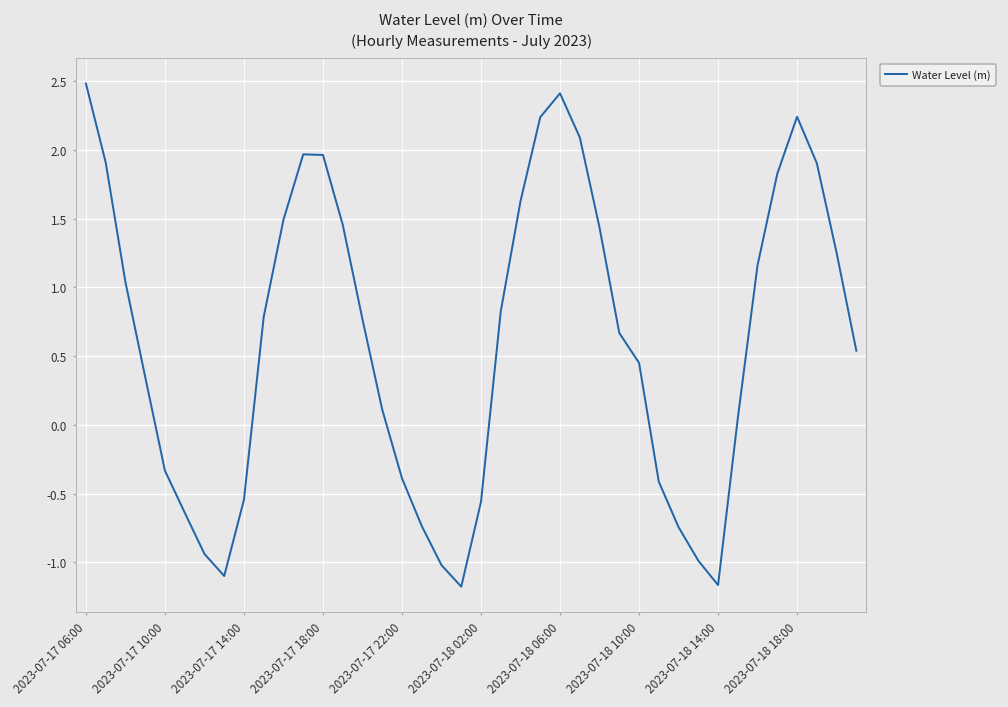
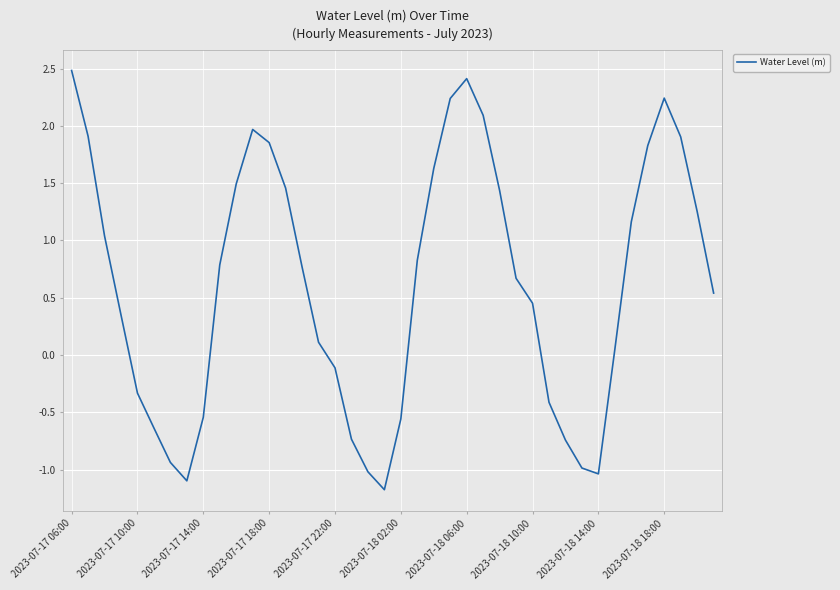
  {
    "2023-07-17 06:00": 2.48,
    "2023-07-17 10:00": -0.33,
    "2023-07-17 14:00": -0.54,
-   "2023-07-17 18:00": 1.96,
-   "2023-07-17 22:00": -0.39,
+   "2023-07-17 18:00": 1.85,
+   "2023-07-17 22:00": -0.11,
    "2023-07-18 02:00": -0.56,
    "2023-07-18 06:00": 2.41,
    "2023-07-18 10:00": 0.45,
-   "2023-07-18 14:00": -1.16,
+   "2023-07-18 14:00": -1.04,
    "2023-07-18 18:00": 2.24
  }
